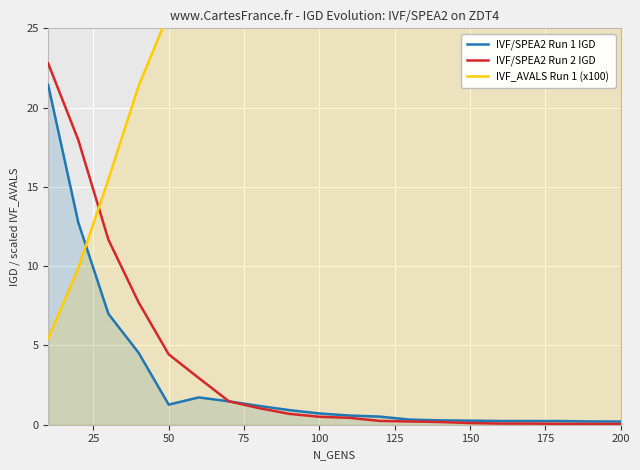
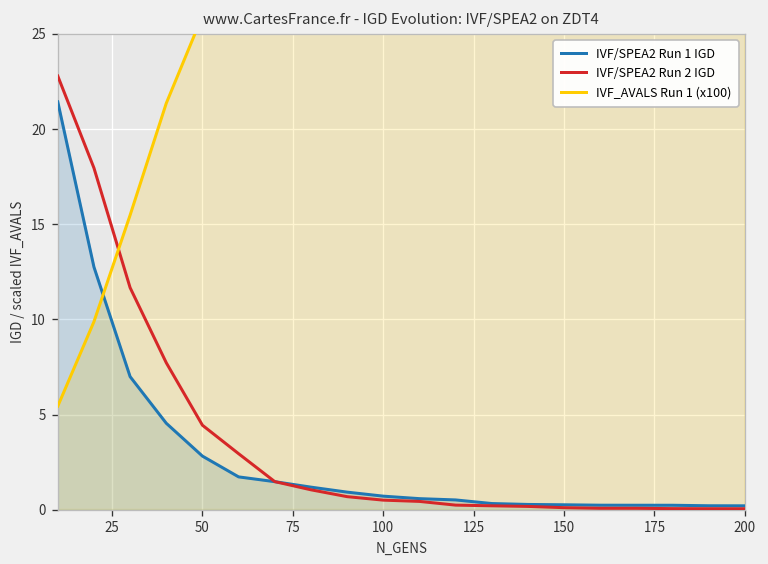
  {
    "IVF/SPEA2 Run 1 IGD": {
-     "50": 1.3,
+     "50": 2.8,
      "100": 0.7
    },
    "IVF/SPEA2 Run 2 IGD": {
      "50": 4.4,
      "100": 0.5
    }
  }
